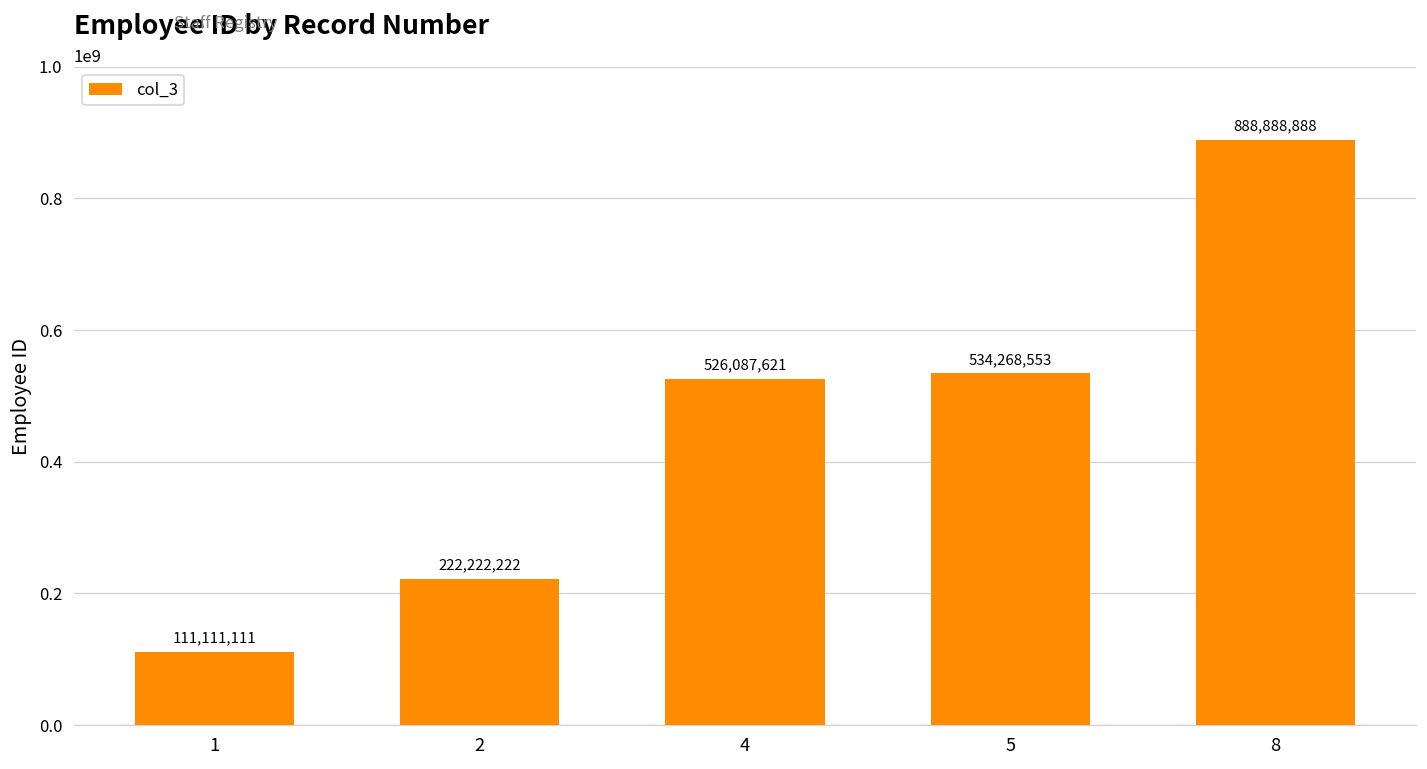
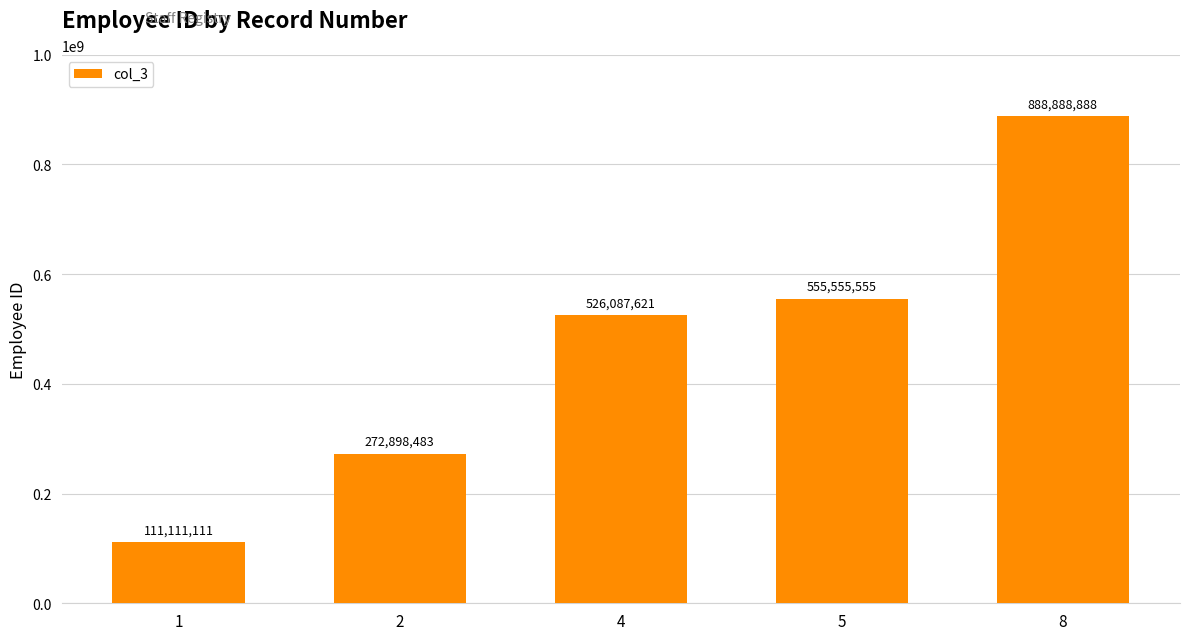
  {
    "1": "111,111,111",
-   "2": "222,222,222",
+   "2": "272,898,483",
    "4": "526,087,621",
-   "5": "534,268,553",
+   "5": "555,555,555",
    "8": "888,888,888"
  }
